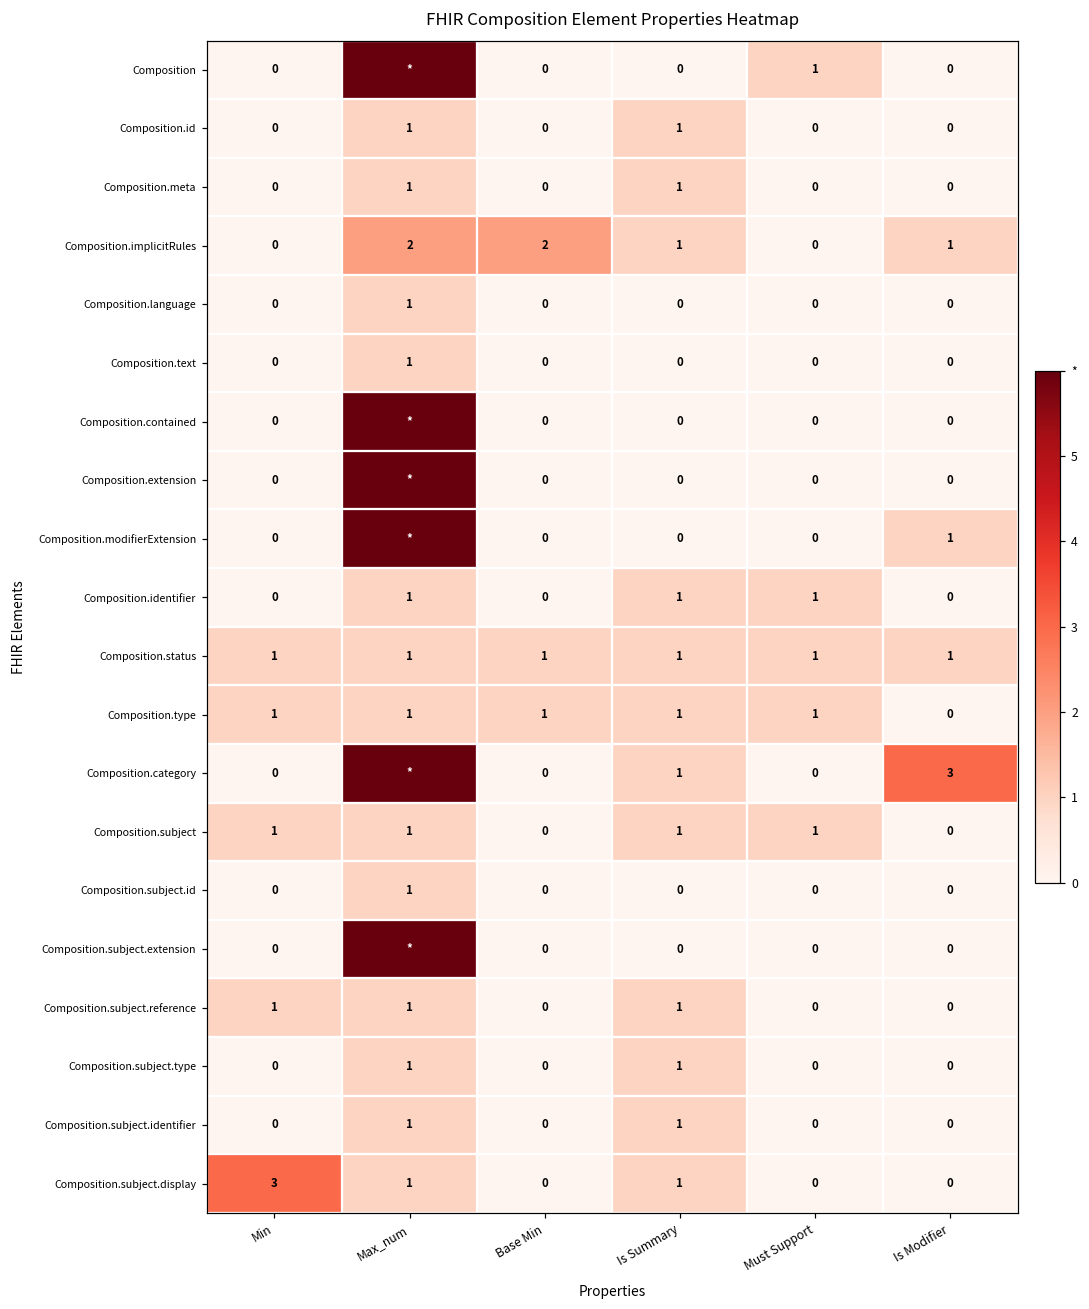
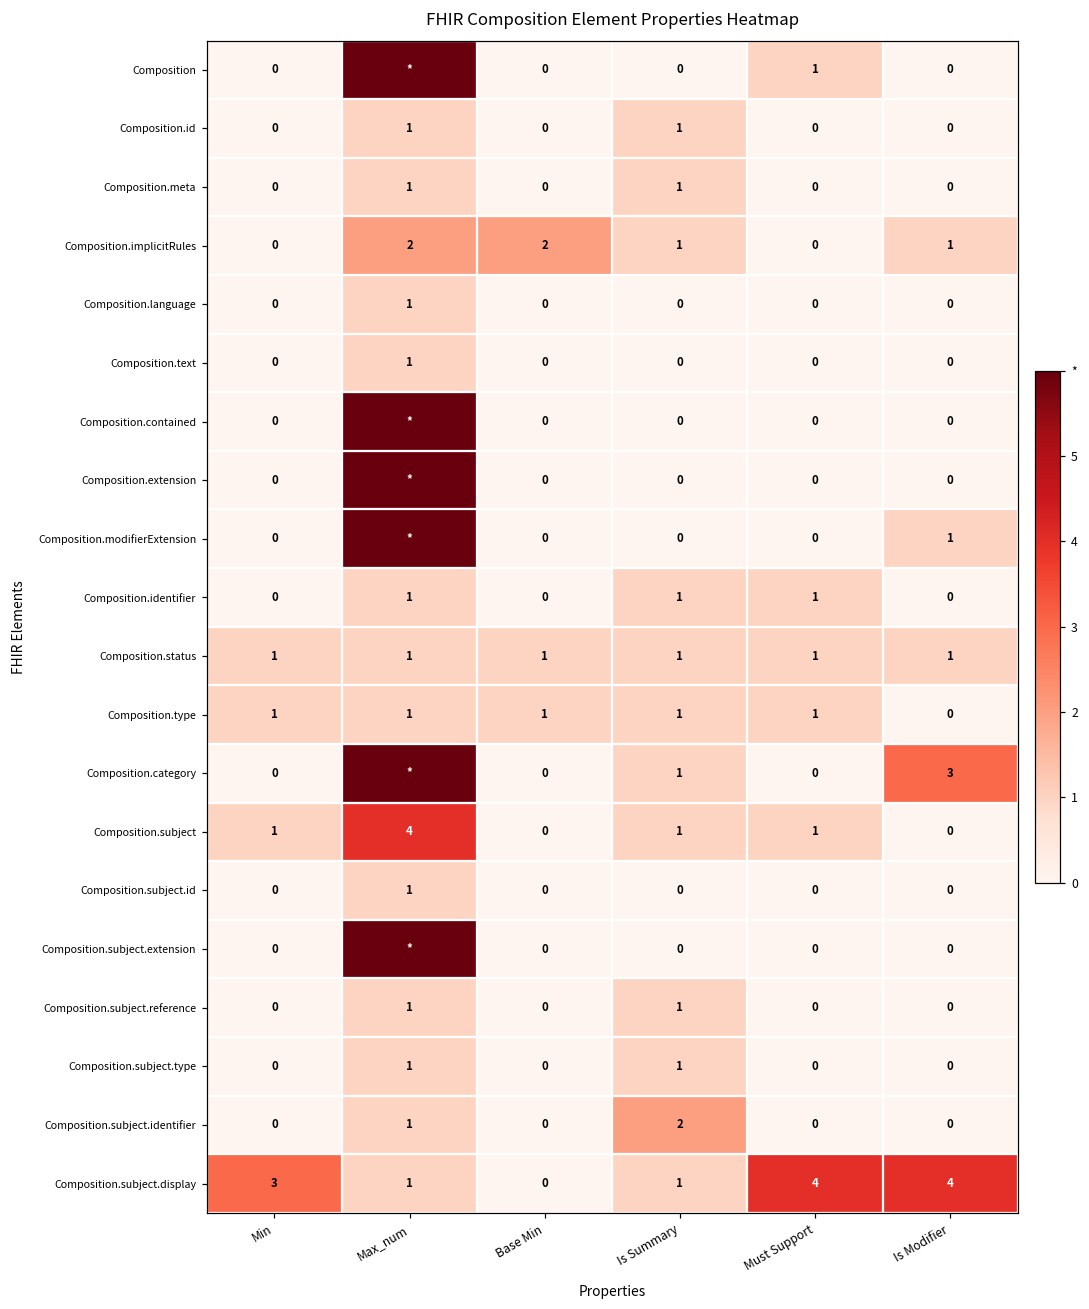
  {
    "Composition": {
      "Min": 0,
      "Base Min": 0,
      "Is Summary": 0,
      "Must Support": 1,
      "Is Modifier": 0
    },
    "Composition.id": {
      "Min": 0,
      "Max_num": 1,
      "Base Min": 0,
      "Is Summary": 1,
      "Must Support": 0,
      "Is Modifier": 0
    },
    "Composition.meta": {
      "Min": 0,
      "Max_num": 1,
      "Base Min": 0,
      "Is Summary": 1,
      "Must Support": 0,
      "Is Modifier": 0
    },
    "Composition.implicitRules": {
      "Min": 0,
      "Max_num": 2,
      "Base Min": 2,
      "Is Summary": 1,
      "Must Support": 0,
      "Is Modifier": 1
    },
    "Composition.language": {
      "Min": 0,
      "Max_num": 1,
      "Base Min": 0,
      "Is Summary": 0,
      "Must Support": 0,
      "Is Modifier": 0
    },
    "Composition.text": {
      "Min": 0,
      "Max_num": 1,
      "Base Min": 0,
      "Is Summary": 0,
      "Must Support": 0,
      "Is Modifier": 0
    },
    "Composition.contained": {
      "Min": 0,
      "Base Min": 0,
      "Is Summary": 0,
      "Must Support": 0,
      "Is Modifier": 0
    },
    "Composition.extension": {
      "Min": 0,
      "Base Min": 0,
      "Is Summary": 0,
      "Must Support": 0,
      "Is Modifier": 0
    },
    "Composition.modifierExtension": {
      "Min": 0,
      "Base Min": 0,
      "Is Summary": 0,
      "Must Support": 0,
      "Is Modifier": 1
    },
    "Composition.identifier": {
      "Min": 0,
      "Max_num": 1,
      "Base Min": 0,
      "Is Summary": 1,
      "Must Support": 1,
      "Is Modifier": 0
    },
    "Composition.status": {
      "Min": 1,
      "Max_num": 1,
      "Base Min": 1,
      "Is Summary": 1,
      "Must Support": 1,
      "Is Modifier": 1
    },
    "Composition.type": {
      "Min": 1,
      "Max_num": 1,
      "Base Min": 1,
      "Is Summary": 1,
      "Must Support": 1,
      "Is Modifier": 0
    },
    "Composition.category": {
      "Min": 0,
      "Base Min": 0,
      "Is Summary": 1,
      "Must Support": 0,
      "Is Modifier": 3
    },
    "Composition.subject": {
      "Min": 1,
-     "Max_num": 1,
+     "Max_num": 4,
      "Base Min": 0,
      "Is Summary": 1,
      "Must Support": 1,
      "Is Modifier": 0
    },
    "Composition.subject.id": {
      "Min": 0,
      "Max_num": 1,
      "Base Min": 0,
      "Is Summary": 0,
      "Must Support": 0,
      "Is Modifier": 0
    },
    "Composition.subject.extension": {
      "Min": 0,
      "Base Min": 0,
      "Is Summary": 0,
      "Must Support": 0,
      "Is Modifier": 0
    },
    "Composition.subject.reference": {
-     "Min": 1,
+     "Min": 0,
      "Max_num": 1,
      "Base Min": 0,
      "Is Summary": 1,
      "Must Support": 0,
      "Is Modifier": 0
    },
    "Composition.subject.type": {
      "Min": 0,
      "Max_num": 1,
      "Base Min": 0,
      "Is Summary": 1,
      "Must Support": 0,
      "Is Modifier": 0
    },
    "Composition.subject.identifier": {
      "Min": 0,
      "Max_num": 1,
      "Base Min": 0,
-     "Is Summary": 1,
+     "Is Summary": 2,
      "Must Support": 0,
      "Is Modifier": 0
    },
    "Composition.subject.display": {
      "Min": 3,
      "Max_num": 1,
      "Base Min": 0,
      "Is Summary": 1,
-     "Must Support": 0,
-     "Is Modifier": 0
+     "Must Support": 4,
+     "Is Modifier": 4
    }
  }
